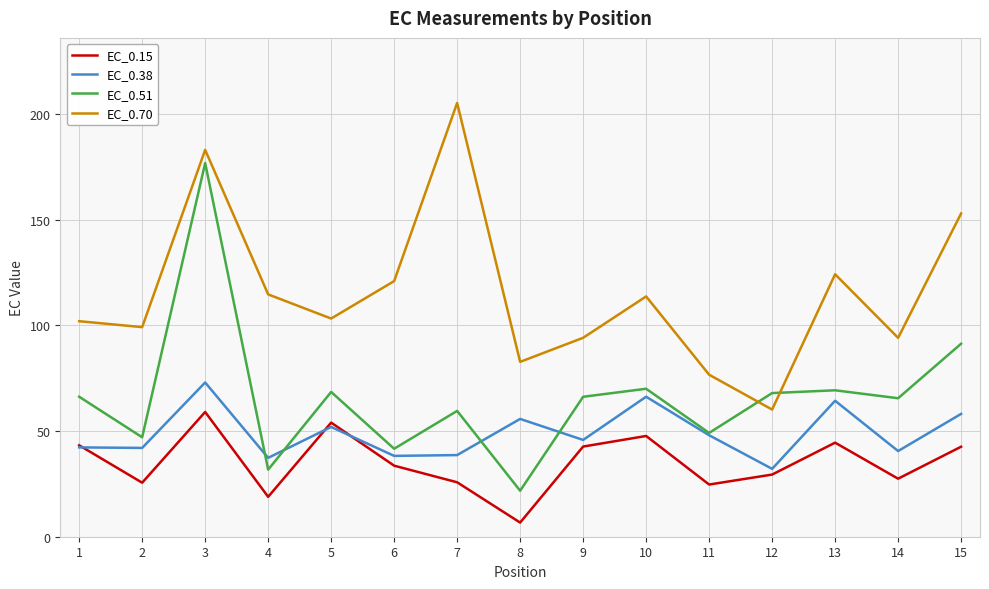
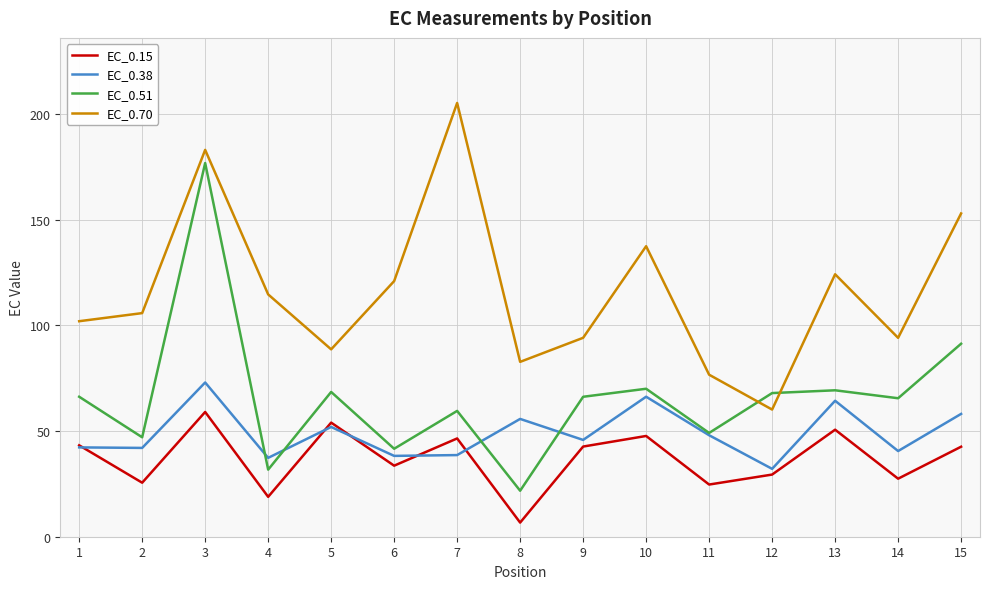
  {
    "EC_0.15": {
      "2": 26,
      "3": 59,
      "4": 19,
      "5": 54,
      "6": 34,
-     "7": 26,
+     "7": 47,
      "8": 7,
      "9": 43,
      "10": 48,
      "11": 25,
      "12": 29,
-     "13": 45,
+     "13": 51,
      "14": 27,
      "15": 43
    },
    "EC_0.38": {
      "2": 42,
      "3": 73,
      "4": 37,
      "5": 52,
      "6": 38,
      "7": 39,
      "8": 56,
      "9": 46,
      "10": 66,
      "12": 32,
      "13": 64,
      "14": 41,
      "15": 58
    },
    "EC_0.51": {
      "1": 66,
      "2": 47,
      "3": 177,
      "4": 32,
      "5": 69,
      "6": 42,
      "7": 60,
      "8": 22,
      "9": 66,
      "10": 70,
      "12": 68,
      "13": 69,
      "14": 66,
      "15": 91
    },
    "EC_0.70": {
      "1": 102,
-     "2": 99,
+     "2": 106,
      "3": 183,
      "4": 115,
-     "5": 103,
+     "5": 89,
      "6": 121,
      "7": 205,
      "8": 83,
      "9": 94,
-     "10": 114,
+     "10": 138,
      "11": 77,
      "12": 60,
      "13": 124,
      "14": 94,
      "15": 153
    }
  }
